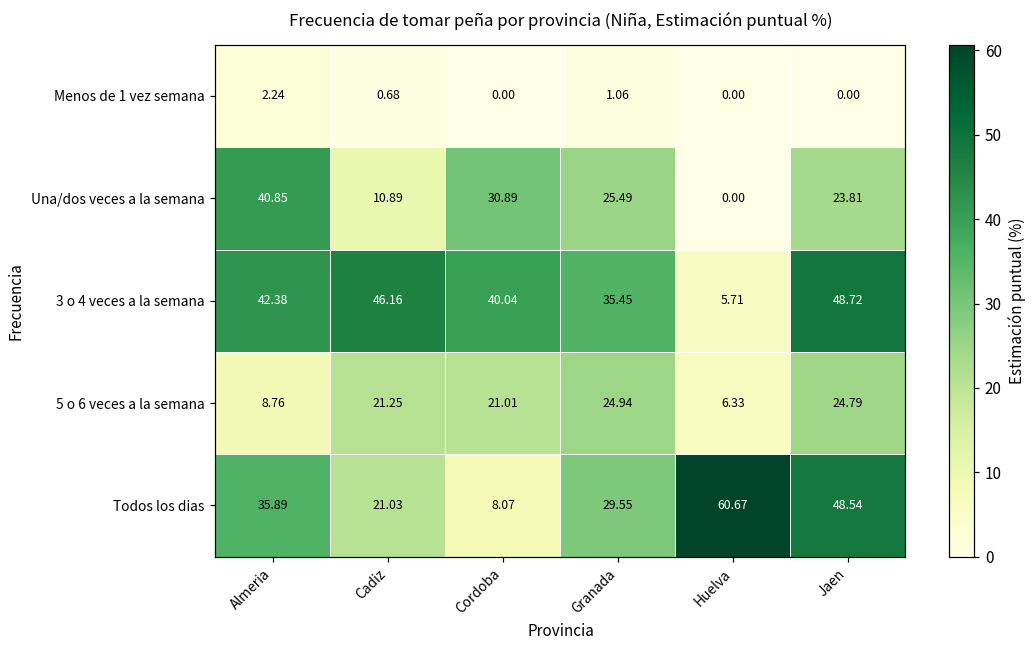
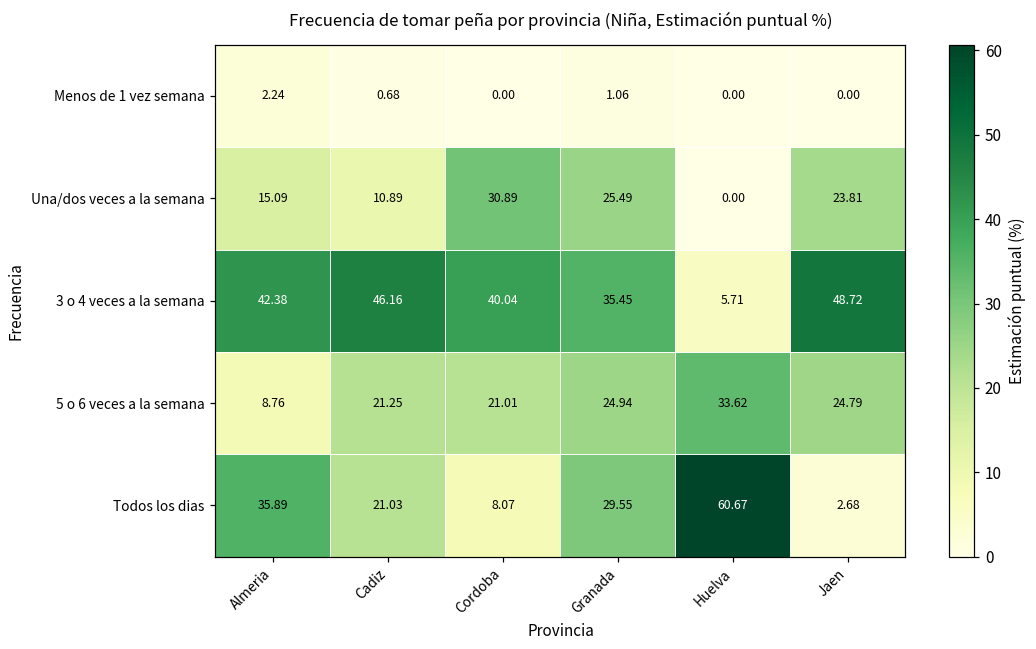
  {
    "Menos de 1 vez semana": {
      "Almeria": 2.24,
      "Cadiz": 0.68,
      "Cordoba": 0.00,
      "Granada": 1.06,
      "Huelva": 0.00,
      "Jaen": 0.00
    },
    "Una/dos veces a la semana": {
-     "Almeria": 40.85,
+     "Almeria": 15.09,
      "Cadiz": 10.89,
      "Cordoba": 30.89,
      "Granada": 25.49,
      "Huelva": 0.00,
      "Jaen": 23.81
    },
    "3 o 4 veces a la semana": {
      "Almeria": 42.38,
      "Cadiz": 46.16,
      "Cordoba": 40.04,
      "Granada": 35.45,
      "Huelva": 5.71,
      "Jaen": 48.72
    },
    "5 o 6 veces a la semana": {
      "Almeria": 8.76,
      "Cadiz": 21.25,
      "Cordoba": 21.01,
      "Granada": 24.94,
-     "Huelva": 6.33,
+     "Huelva": 33.62,
      "Jaen": 24.79
    },
    "Todos los dias": {
      "Almeria": 35.89,
      "Cadiz": 21.03,
      "Cordoba": 8.07,
      "Granada": 29.55,
      "Huelva": 60.67,
-     "Jaen": 48.54
+     "Jaen": 2.68
    }
  }
